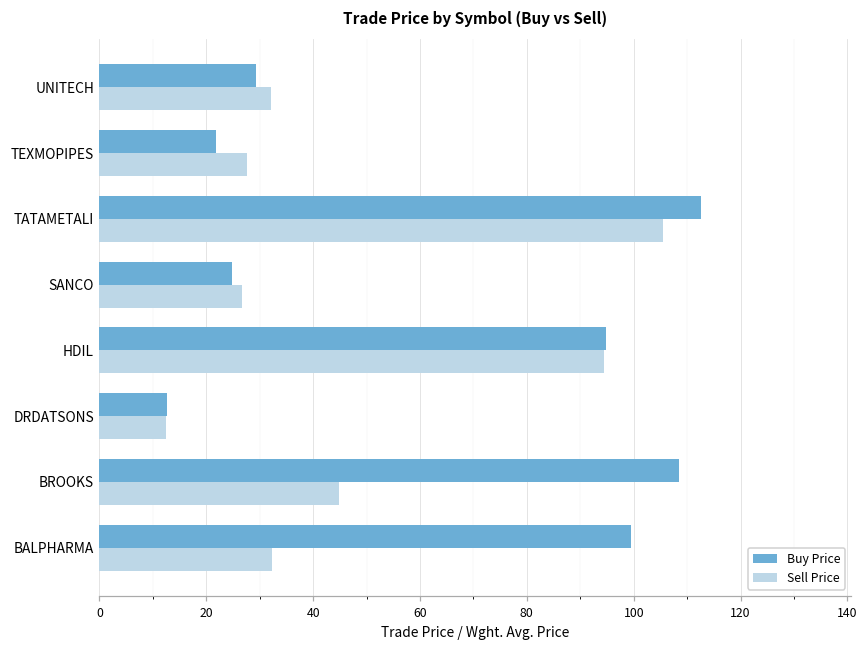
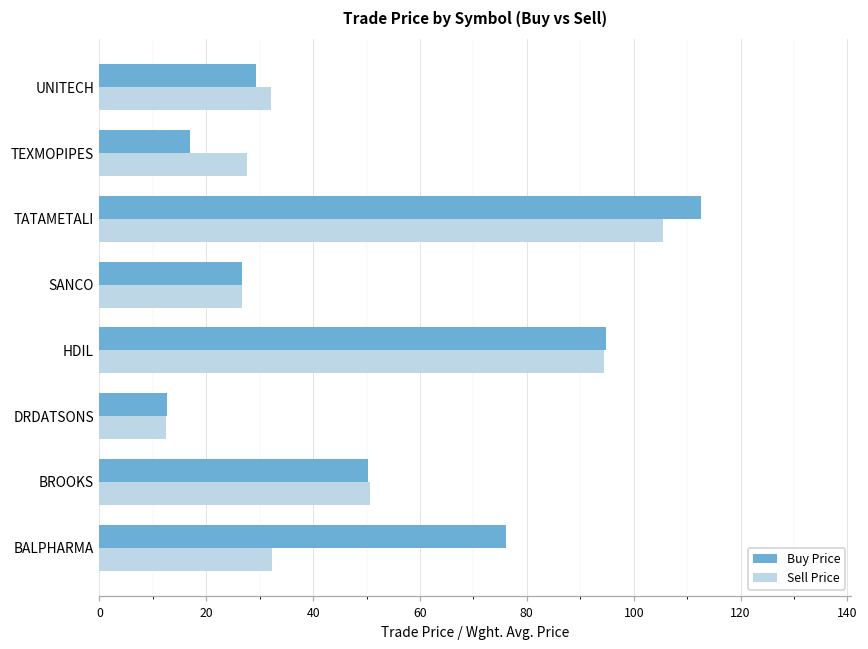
  {
    "Buy Price": {
      "UNITECH": 29,
-     "TEXMOPIPES": 22,
+     "TEXMOPIPES": 17,
      "TATAMETALI": 113,
-     "SANCO": 25,
+     "SANCO": 27,
      "HDIL": 95,
      "DRDATSONS": 13,
-     "BROOKS": 108,
-     "BALPHARMA": 100
+     "BROOKS": 50,
+     "BALPHARMA": 76
    },
    "Sell Price": {
      "UNITECH": 32,
      "TEXMOPIPES": 28,
      "TATAMETALI": 106,
      "SANCO": 27,
      "HDIL": 94,
      "DRDATSONS": 13,
-     "BROOKS": 45,
+     "BROOKS": 51,
      "BALPHARMA": 32
    }
  }
